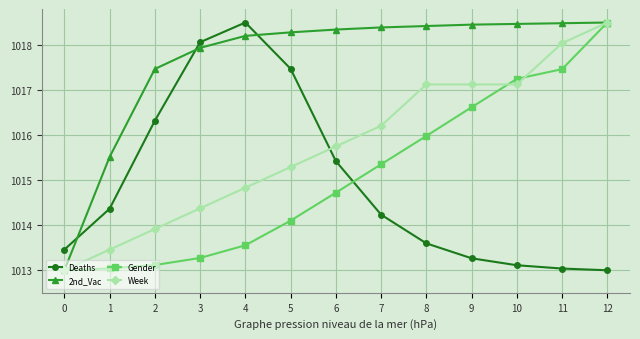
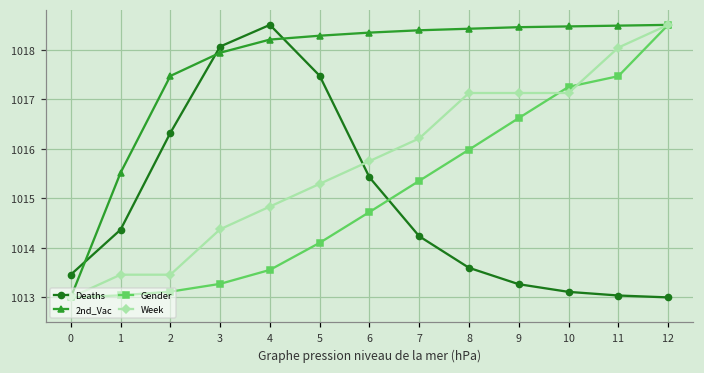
  {
    "Gender": {
      "3": 1013.3,
      "4": 1013.6,
      "5": 1014.1,
      "6": 1014.7,
      "7": 1015.4,
      "8": 1016.0,
      "9": 1016.6,
      "10": 1017.2,
      "11": 1017.5
    },
    "Week": {
      "1": 1013.5,
-     "2": 1013.9,
+     "2": 1013.5,
      "3": 1014.4,
      "4": 1014.8,
      "5": 1015.3,
      "6": 1015.8,
      "7": 1016.2,
      "8": 1017.1,
      "9": 1017.1,
      "10": 1017.1,
      "11": 1018.0
    }
  }
